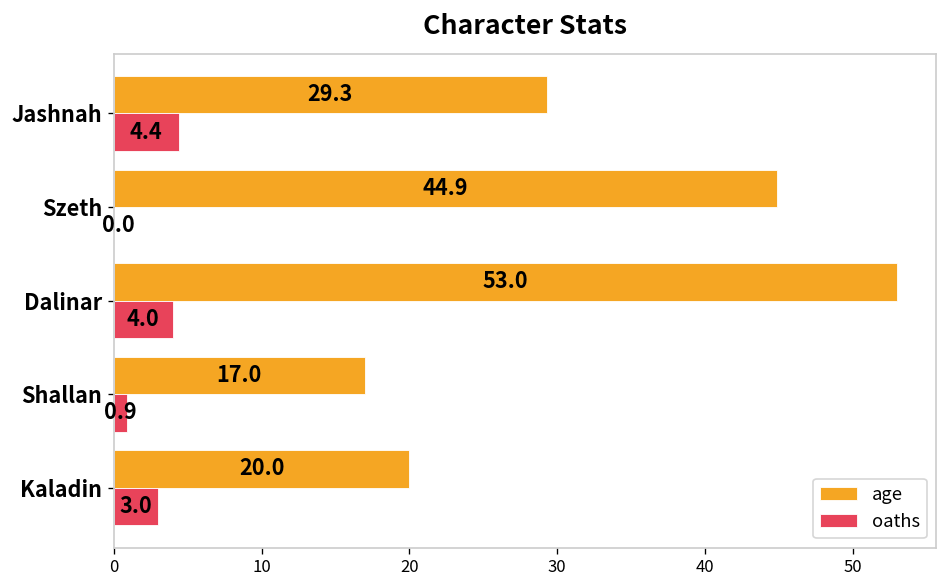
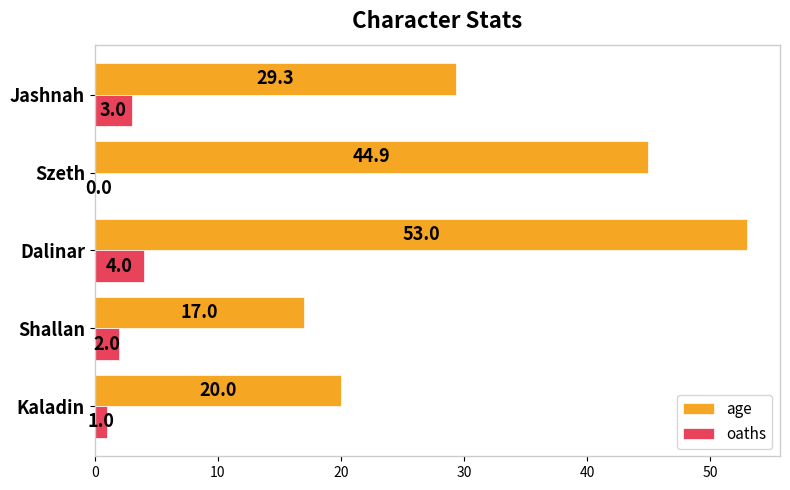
  {
    "age": {
      "Jashnah": 29.3,
      "Szeth": 44.9,
      "Dalinar": 53.0,
      "Shallan": 17.0,
      "Kaladin": 20.0
    },
    "oaths": {
-     "Jashnah": 4.4,
+     "Jashnah": 3.0,
      "Szeth": 0.0,
      "Dalinar": 4.0,
-     "Shallan": 0.9,
-     "Kaladin": 3.0
+     "Shallan": 2.0,
+     "Kaladin": 1.0
    }
  }
